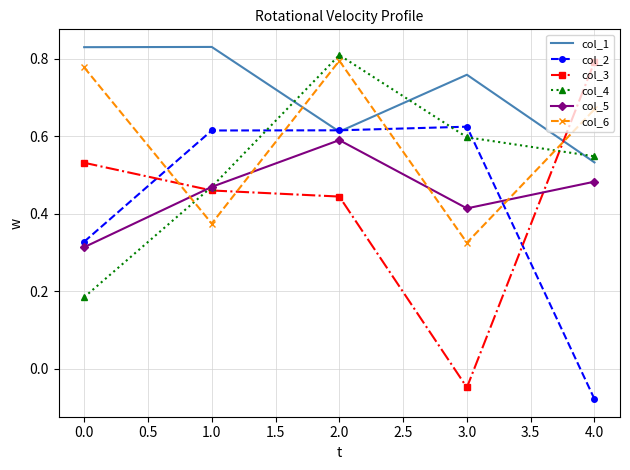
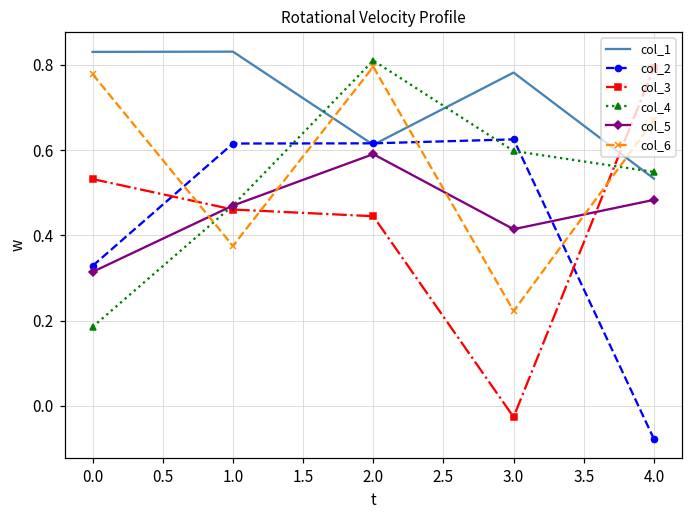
  {
    "col_1": {
      "0.0": 0.83,
      "1.0": 0.83,
-     "3.0": 0.76,
+     "3.0": 0.78,
      "4.0": 0.53
    },
    "col_2": {
      "0.0": 0.33,
      "1.0": 0.62,
      "3.0": 0.63,
      "4.0": -0.08
    },
    "col_3": {
      "0.0": 0.53,
      "1.0": 0.46,
      "2.0": 0.44,
-     "3.0": -0.05
+     "3.0": -0.03
    },
    "col_4": {
      "0.0": 0.18,
      "2.0": 0.81,
      "3.0": 0.60,
      "4.0": 0.55
    },
    "col_5": {
      "0.0": 0.31,
      "2.0": 0.59,
      "3.0": 0.41,
      "4.0": 0.48
    },
    "col_6": {
      "0.0": 0.78,
      "1.0": 0.38,
      "2.0": 0.80,
-     "3.0": 0.33
+     "3.0": 0.22
    }
  }
